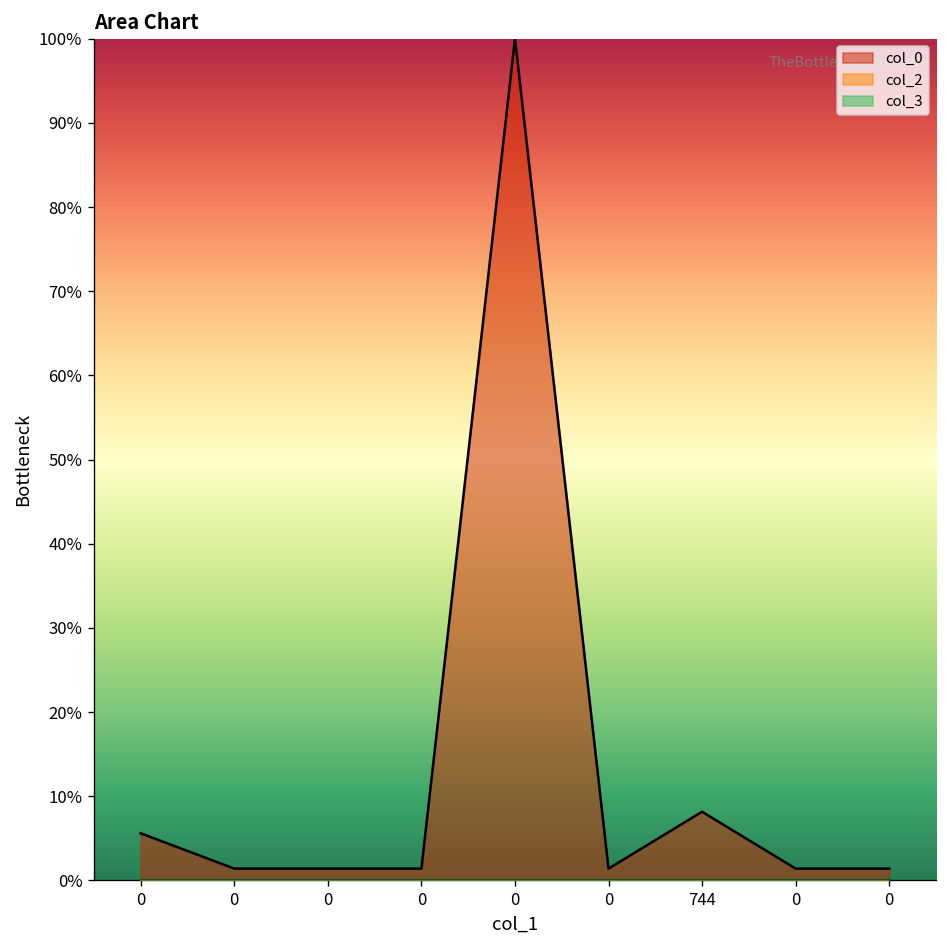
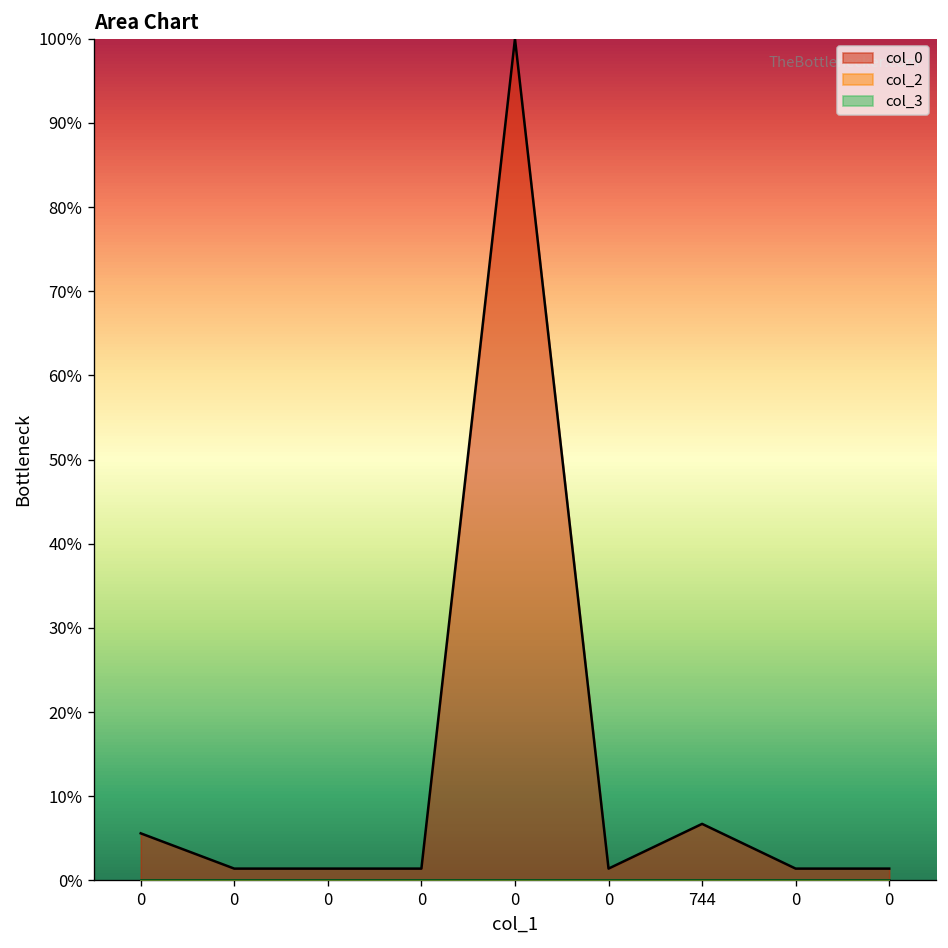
  {
    "col_0": {
-     "744": "8%"
+     "744": "7%"
    },
    "col_3": {
      "744": "0%"
    }
  }
